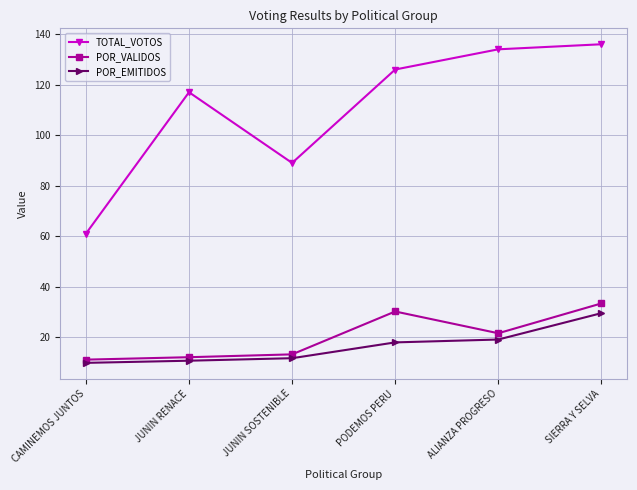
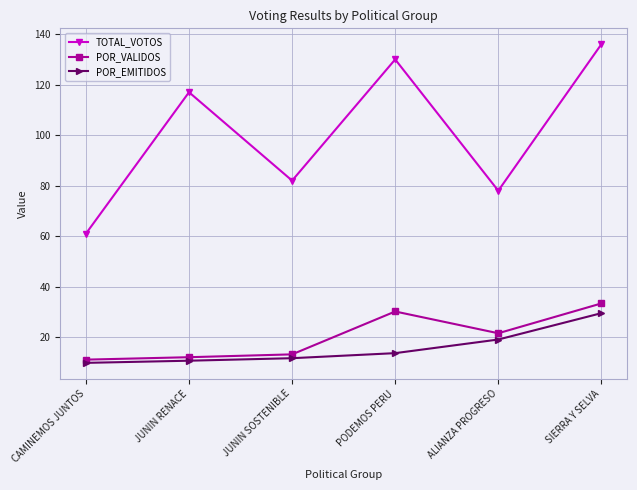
  {
    "TOTAL_VOTOS": {
      "CAMINEMOS JUNTOS": 61,
      "JUNIN RENACE": 117,
-     "JUNIN SOSTENIBLE": 89,
-     "PODEMOS PERU": 126,
-     "ALIANZA PROGRESO": 134,
+     "JUNIN SOSTENIBLE": 82,
+     "PODEMOS PERU": 130,
+     "ALIANZA PROGRESO": 78,
      "SIERRA Y SELVA": 136
    },
    "POR_VALIDOS": {
      "CAMINEMOS JUNTOS": 11,
      "JUNIN RENACE": 12,
      "JUNIN SOSTENIBLE": 13,
      "PODEMOS PERU": 30,
      "ALIANZA PROGRESO": 22,
      "SIERRA Y SELVA": 33
    },
    "POR_EMITIDOS": {
      "CAMINEMOS JUNTOS": 10,
      "JUNIN RENACE": 11,
      "JUNIN SOSTENIBLE": 12,
-     "PODEMOS PERU": 18,
+     "PODEMOS PERU": 14,
      "ALIANZA PROGRESO": 19,
      "SIERRA Y SELVA": 29
    }
  }
